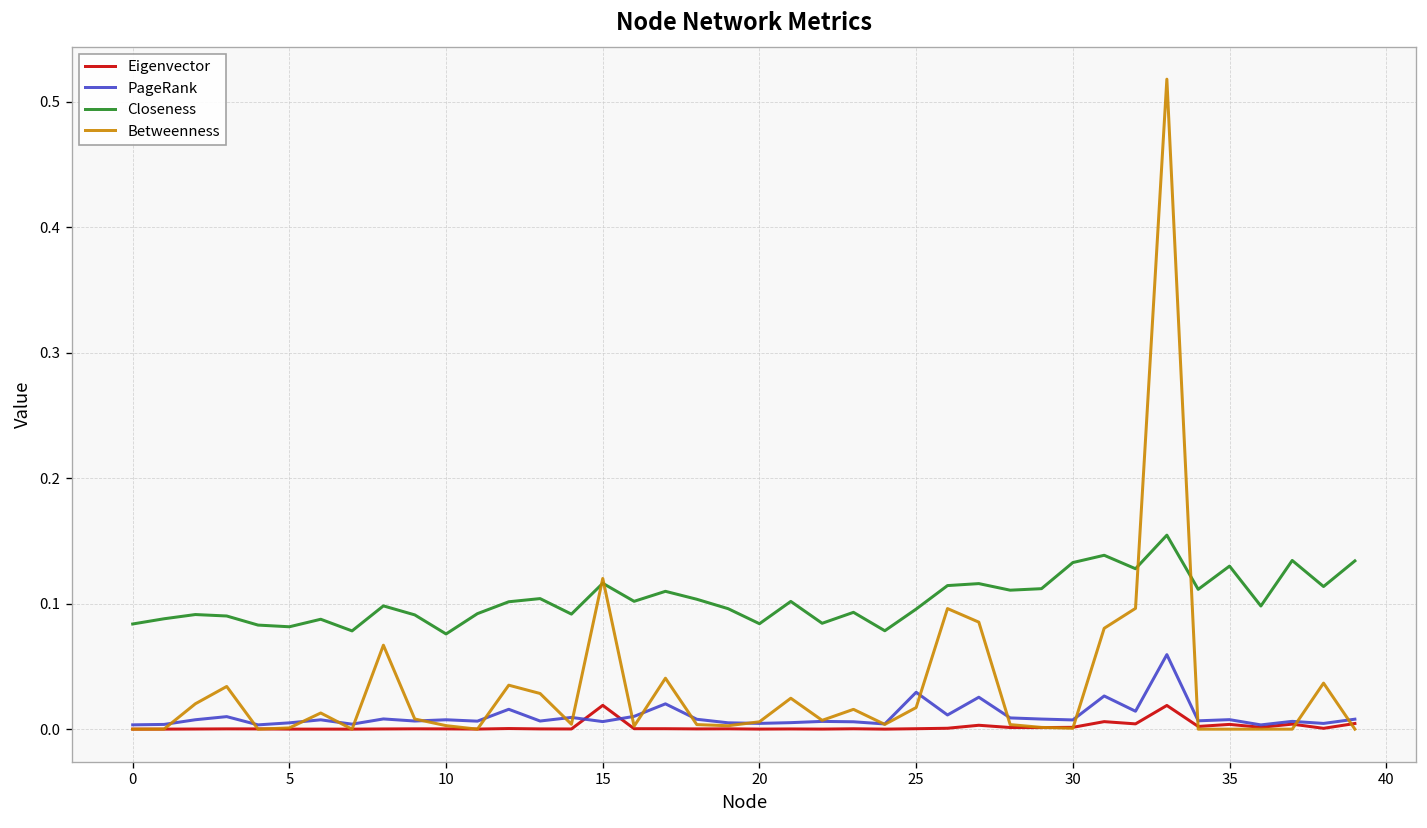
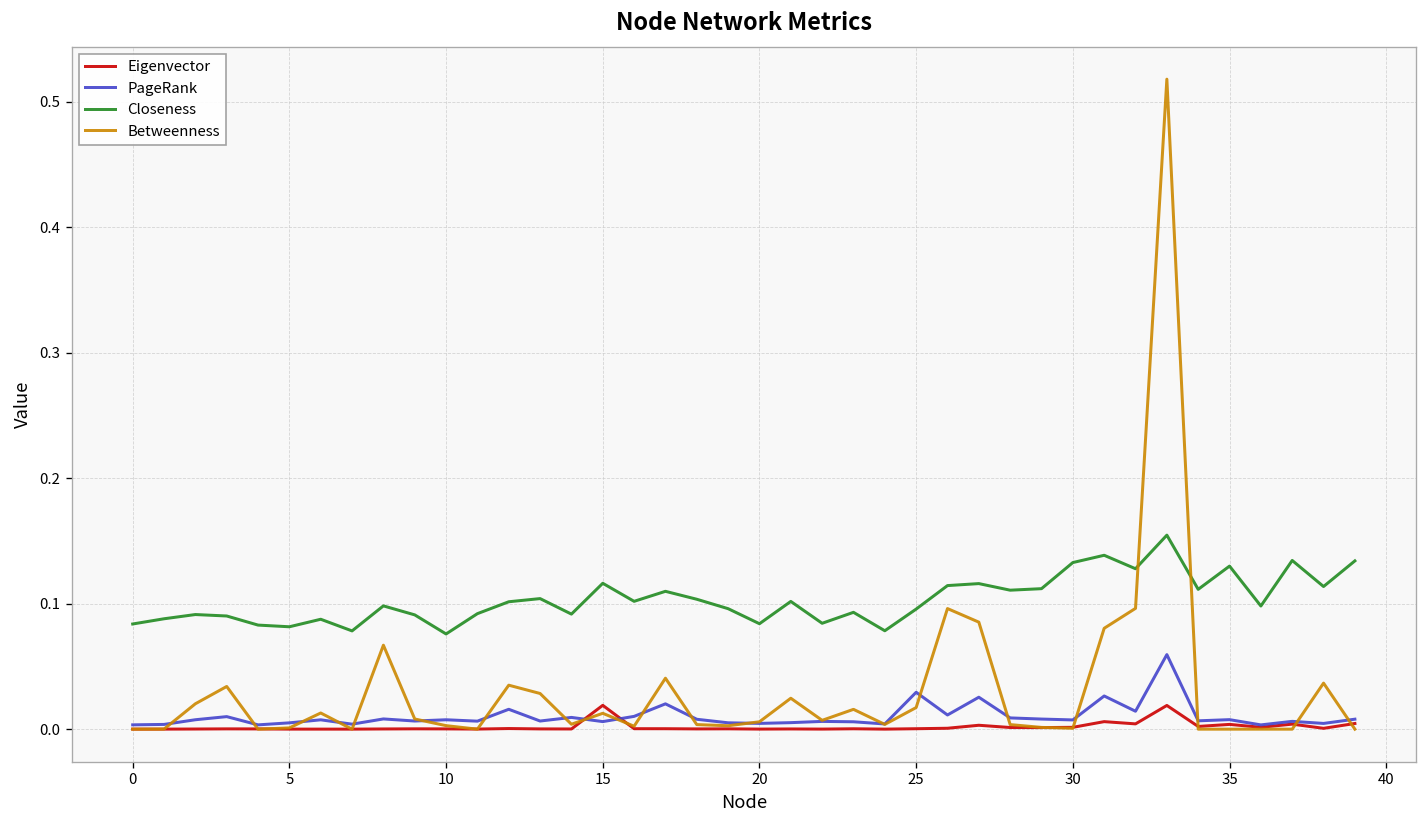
  {
    "Eigenvector": {
      "10": 0.000,
      "15": 0.019,
      "20": 0.000,
      "25": 0.000,
      "35": 0.004
    },
    "PageRank": {
      "0": 0.003,
      "5": 0.005,
      "10": 0.007,
      "15": 0.006,
      "25": 0.029,
      "30": 0.007,
      "35": 0.008
    },
    "Closeness": {
      "0": 0.084,
      "5": 0.082,
      "10": 0.076,
      "15": 0.116,
      "20": 0.084,
      "25": 0.096,
      "30": 0.133,
      "35": 0.130
    },
    "Betweenness": {
      "10": 0.003,
-     "15": 0.120,
+     "15": 0.013,
      "25": 0.017,
      "35": 0.000
    }
  }
